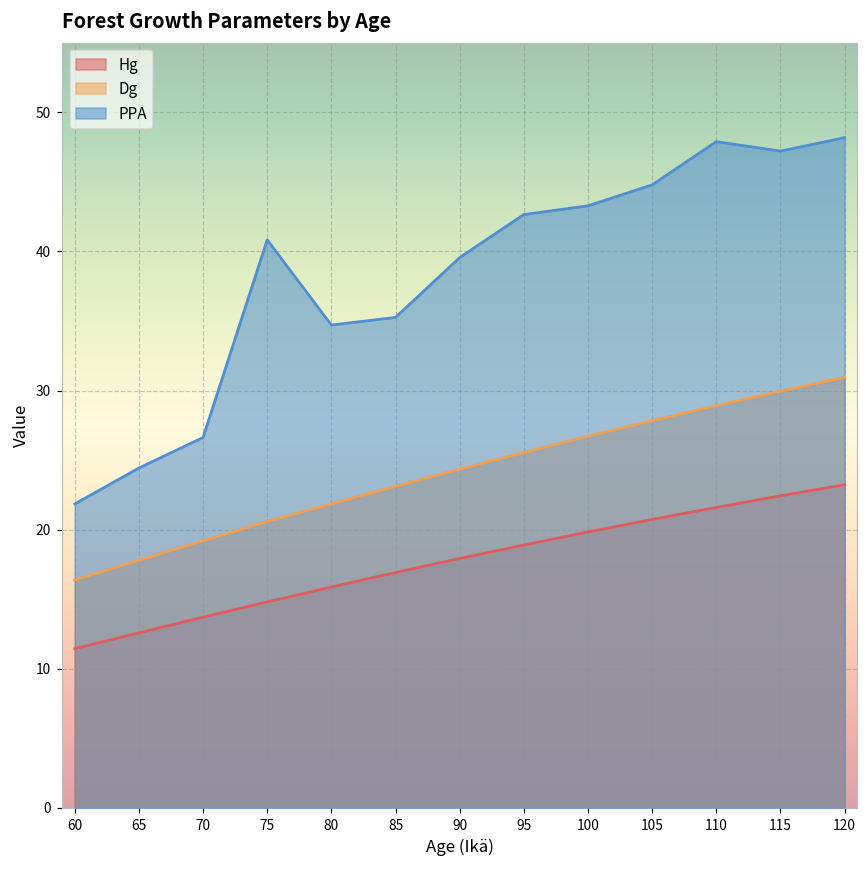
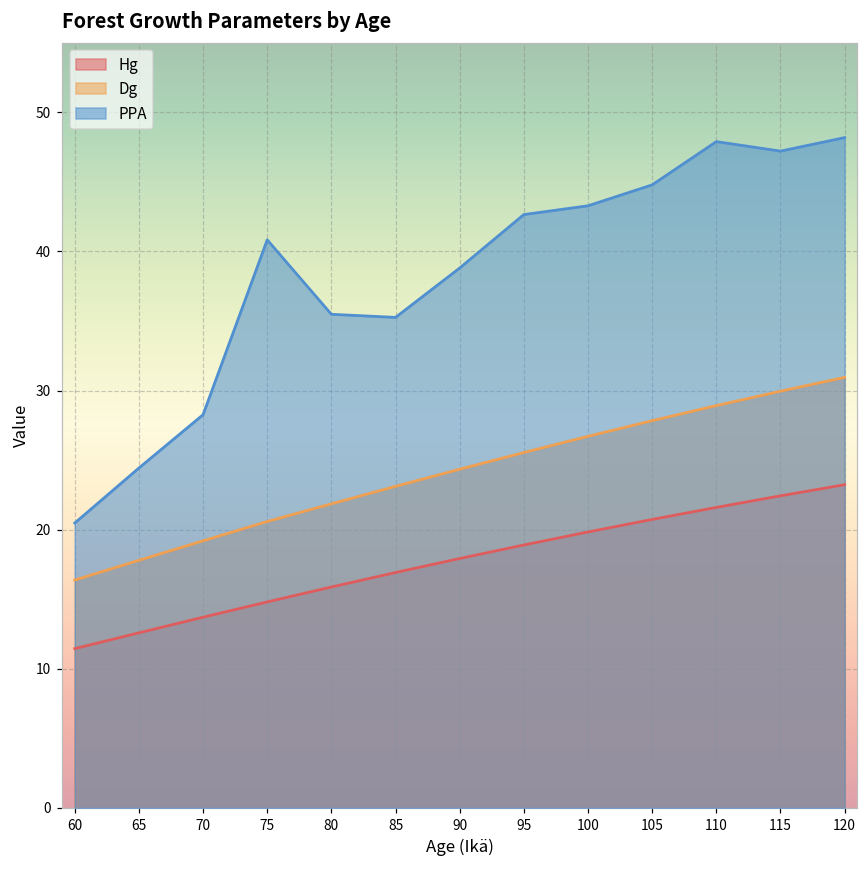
  {
    "PPA": {
-     "60": 21.8,
+     "60": 20.5,
      "65": 24.4,
-     "70": 26.6,
+     "70": 28.3,
      "75": 40.8,
-     "80": 34.7,
+     "80": 35.5,
      "85": 35.3,
-     "90": 39.6,
+     "90": 38.8,
      "95": 42.7,
      "100": 43.3,
      "105": 44.8,
      "110": 47.9,
      "115": 47.2,
      "120": 48.2
    }
  }
